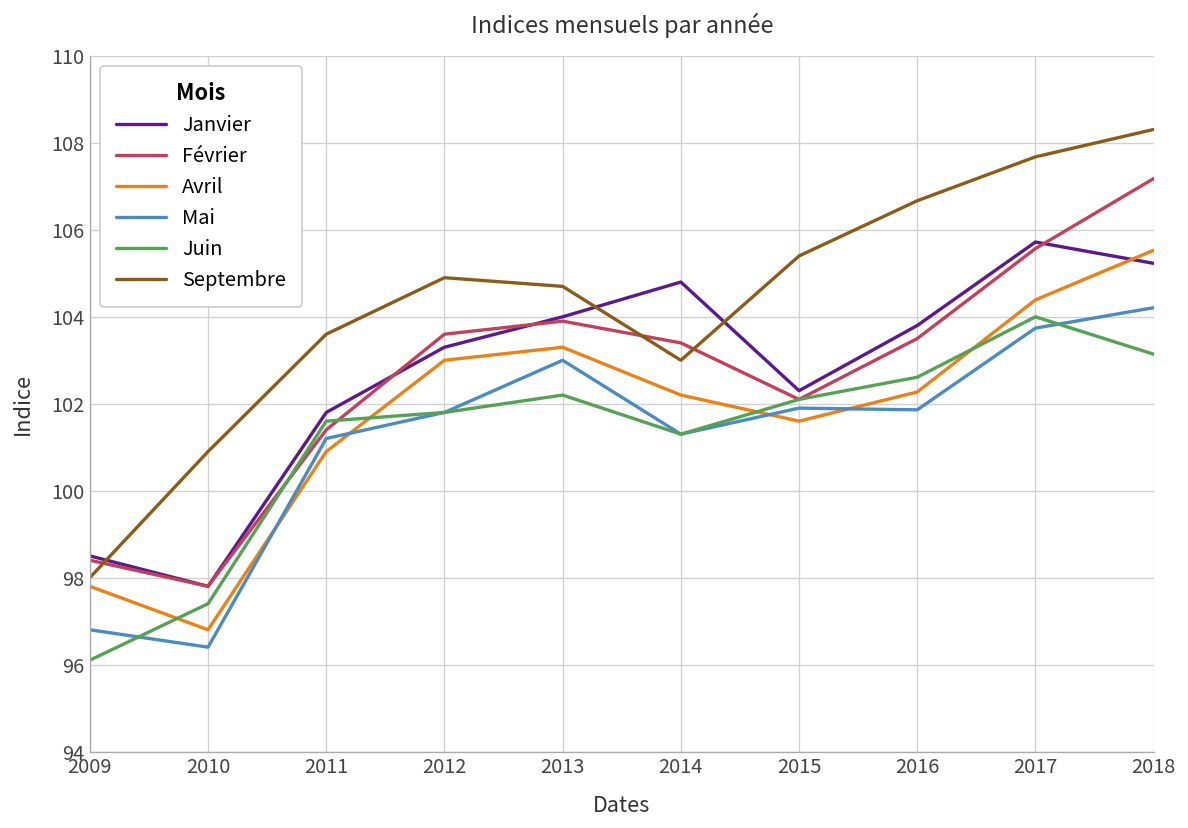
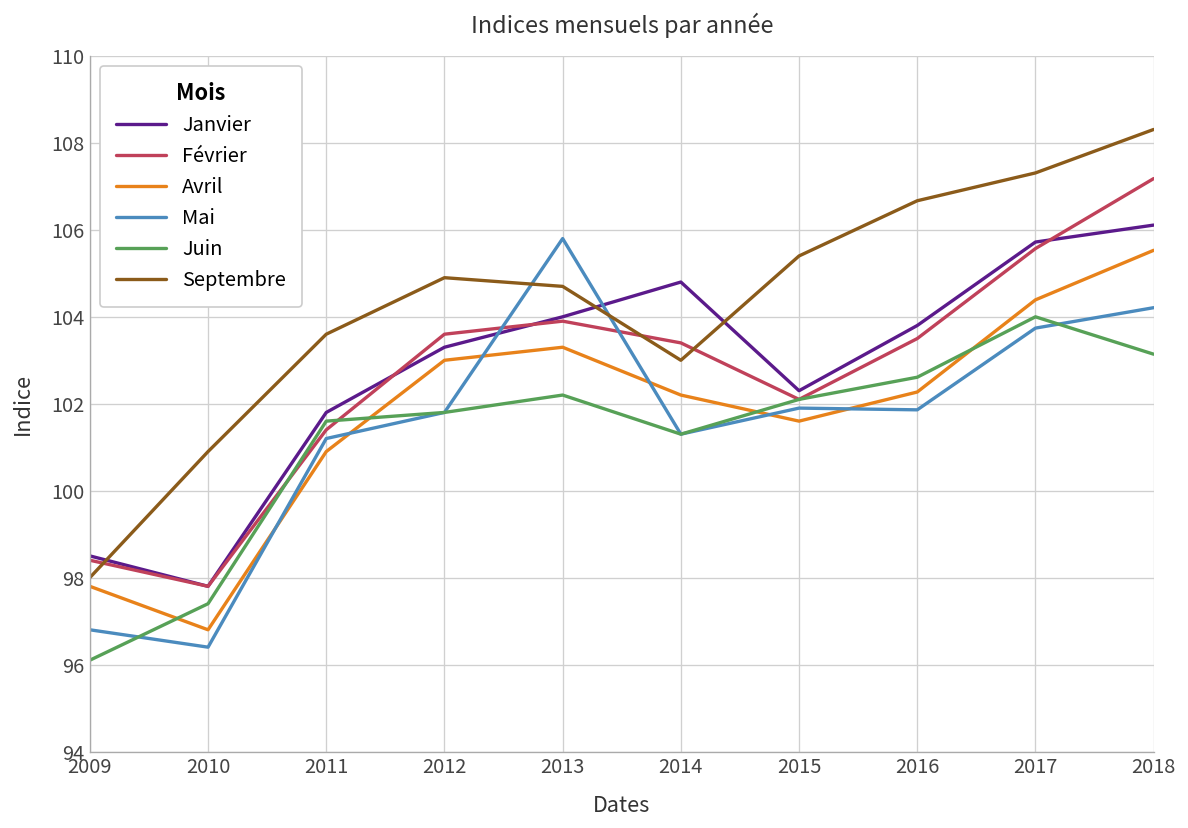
  {
    "Janvier": {
      "2009": 98.5,
      "2011": 101.8,
      "2012": 103.3,
      "2013": 104.0,
      "2014": 104.8,
      "2015": 102.3,
      "2016": 103.8,
      "2017": 105.7,
-     "2018": 105.2
+     "2018": 106.1
    },
    "Février": {
      "2009": 98.4,
      "2011": 101.4,
      "2012": 103.6,
      "2013": 103.9,
      "2014": 103.4,
      "2016": 103.5,
      "2017": 105.6,
      "2018": 107.2
    },
    "Avril": {
      "2009": 97.8,
      "2010": 96.8,
      "2011": 100.9,
      "2012": 103.0,
      "2013": 103.3,
      "2014": 102.2,
      "2015": 101.6,
      "2016": 102.3,
      "2017": 104.4,
      "2018": 105.5
    },
    "Mai": {
      "2009": 96.8,
      "2010": 96.4,
      "2011": 101.2,
-     "2013": 103.0,
+     "2013": 105.8,
      "2015": 101.9,
      "2016": 101.9,
      "2017": 103.7,
      "2018": 104.2
    },
    "Juin": {
      "2009": 96.1,
      "2010": 97.4,
      "2011": 101.6,
      "2013": 102.2,
      "2016": 102.6,
      "2017": 104.0,
      "2018": 103.1
    },
    "Septembre": {
      "2009": 98.0,
      "2010": 100.9,
      "2011": 103.6,
      "2012": 104.9,
      "2013": 104.7,
      "2014": 103.0,
      "2015": 105.4,
      "2016": 106.7,
-     "2017": 107.7,
+     "2017": 107.3,
      "2018": 108.3
    }
  }
